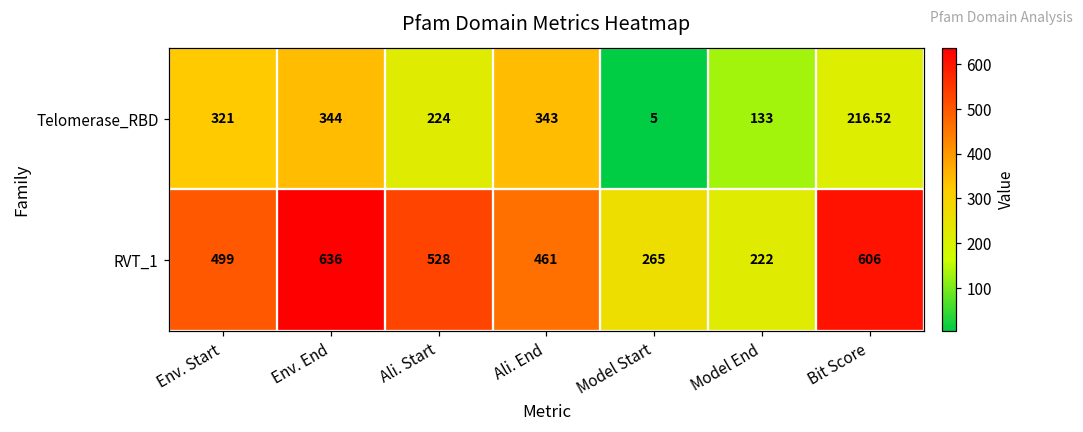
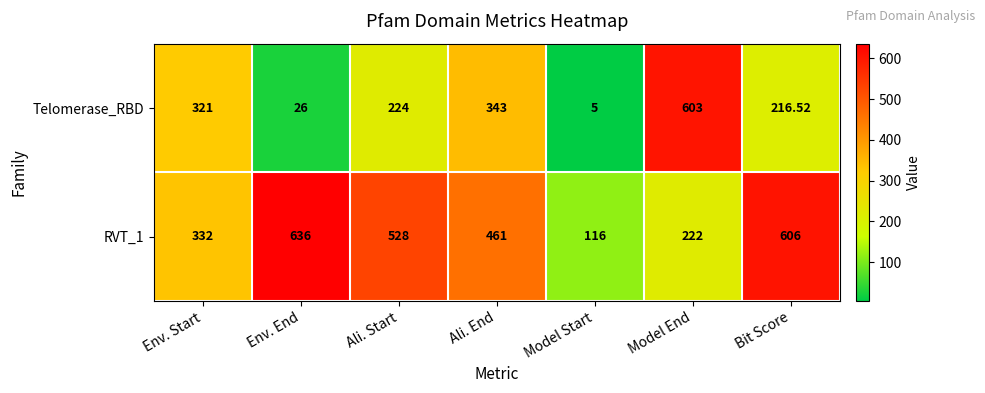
  {
    "Telomerase_RBD": {
      "Env. Start": 321,
-     "Env. End": 344,
+     "Env. End": 26,
      "Ali. Start": 224,
      "Ali. End": 343,
      "Model Start": 5,
-     "Model End": 133,
+     "Model End": 603,
      "Bit Score": 216.52
    },
    "RVT_1": {
-     "Env. Start": 499,
+     "Env. Start": 332,
      "Env. End": 636,
      "Ali. Start": 528,
      "Ali. End": 461,
-     "Model Start": 265,
+     "Model Start": 116,
      "Model End": 222,
      "Bit Score": 606
    }
  }
